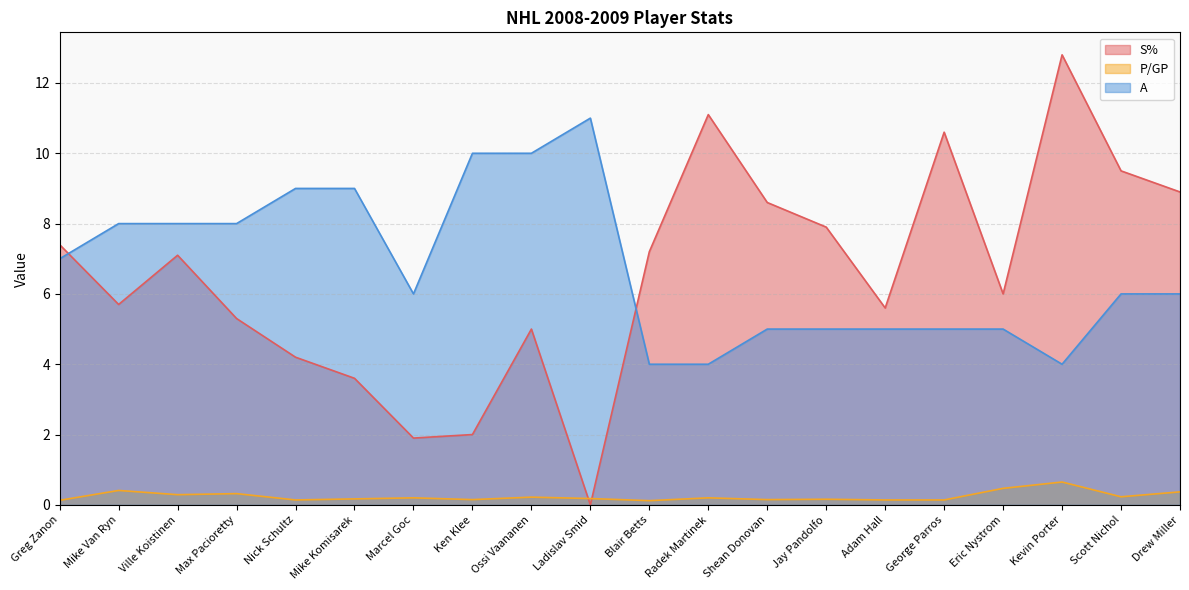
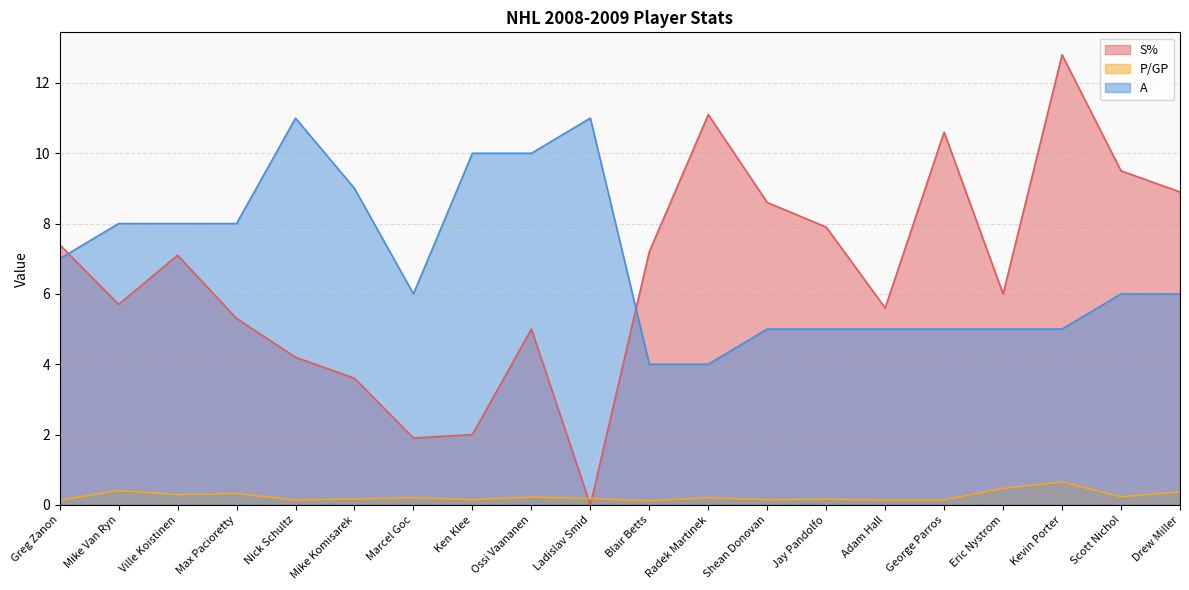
  {
    "S%": {
      "Greg Zanon": 7.4,
      "Mike Van Ryn": 5.7,
      "Ville Koistinen": 7.1,
      "Max Pacioretty": 5.3,
      "Nick Schultz": 4.2,
      "Mike Komisarek": 3.6,
      "Marcel Goc": 1.9,
      "Ken Klee": 2,
      "Ossi Vaananen": 5,
      "Ladislav Smid": 0,
      "Blair Betts": 7.2,
      "Radek Martinek": 11.1,
      "Shean Donovan": 8.6,
      "Jay Pandolfo": 7.9,
      "Adam Hall": 5.6,
      "George Parros": 10.6,
      "Eric Nystrom": 6,
      "Kevin Porter": 12.8,
      "Scott Nichol": 9.5,
      "Drew Miller": 8.9
    },
    "P/GP": {
      "Greg Zanon": 0.1,
      "Mike Van Ryn": 0.4,
      "Ville Koistinen": 0.3,
      "Max Pacioretty": 0.3,
      "Nick Schultz": 0.1,
      "Mike Komisarek": 0.2,
      "Marcel Goc": 0.2,
      "Ken Klee": 0.2,
      "Ossi Vaananen": 0.2,
      "Ladislav Smid": 0.2,
      "Blair Betts": 0.1,
      "Radek Martinek": 0.2,
      "Shean Donovan": 0.2,
      "Jay Pandolfo": 0.2,
      "Adam Hall": 0.1,
      "George Parros": 0.1,
      "Eric Nystrom": 0.5,
      "Kevin Porter": 0.7,
      "Scott Nichol": 0.2,
      "Drew Miller": 0.4
    },
    "A": {
      "Greg Zanon": 7,
      "Mike Van Ryn": 8,
      "Ville Koistinen": 8,
      "Max Pacioretty": 8,
-     "Nick Schultz": 9,
+     "Nick Schultz": 11,
      "Mike Komisarek": 9,
      "Marcel Goc": 6,
      "Ken Klee": 10,
      "Ossi Vaananen": 10,
      "Ladislav Smid": 11,
      "Blair Betts": 4,
      "Radek Martinek": 4,
      "Shean Donovan": 5,
      "Jay Pandolfo": 5,
      "Adam Hall": 5,
      "George Parros": 5,
      "Eric Nystrom": 5,
-     "Kevin Porter": 4,
+     "Kevin Porter": 5,
      "Scott Nichol": 6,
      "Drew Miller": 6
    }
  }
